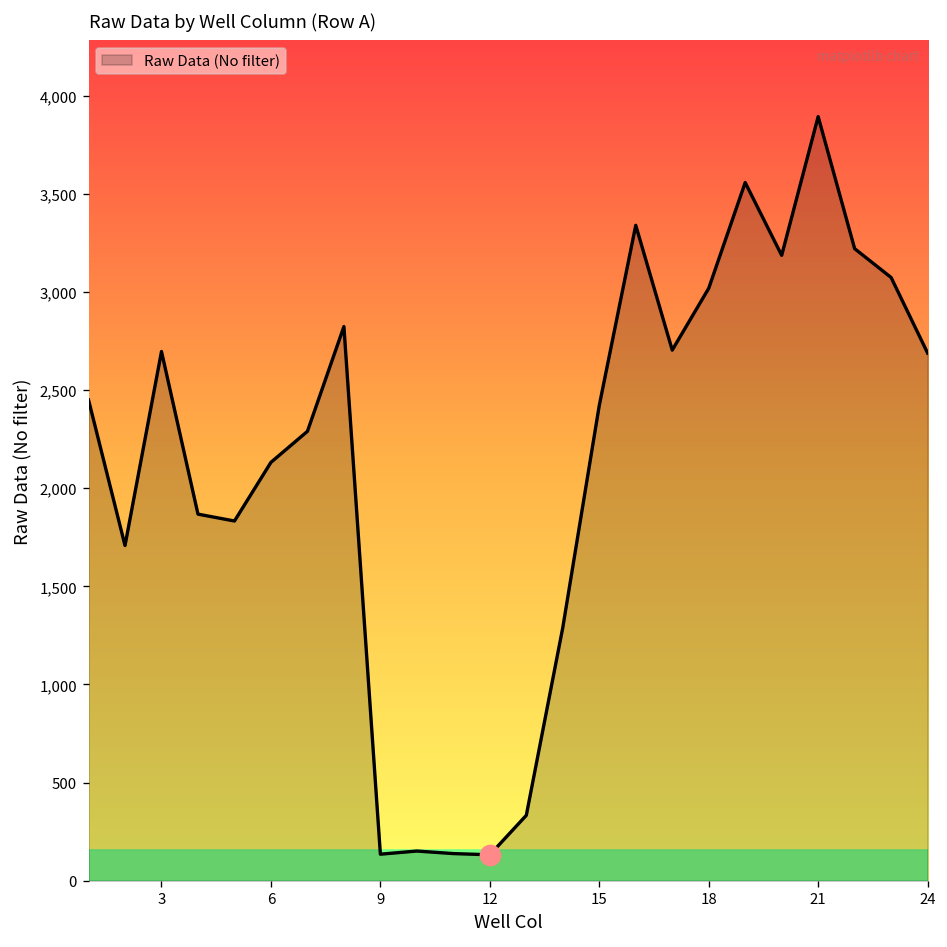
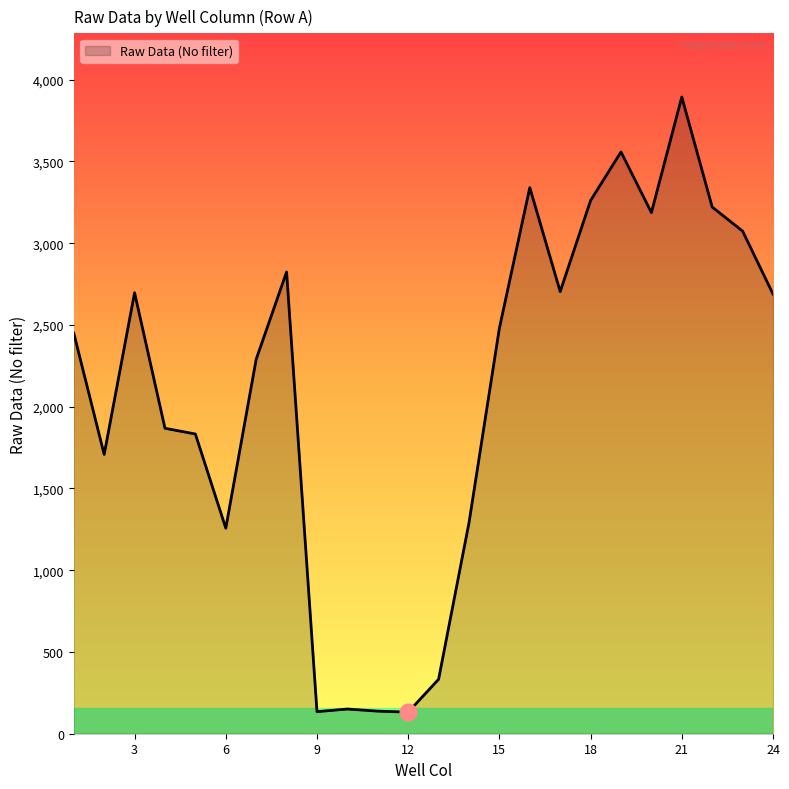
  {
    "Raw Data (No filter)": {
      "3": "2,700",
-     "6": "2,130",
-     "15": "2,420",
-     "18": "3,020",
+     "6": "1,260",
+     "15": "2,480",
+     "18": "3,260",
      "21": "3,890",
      "24": "2,690"
    }
  }
